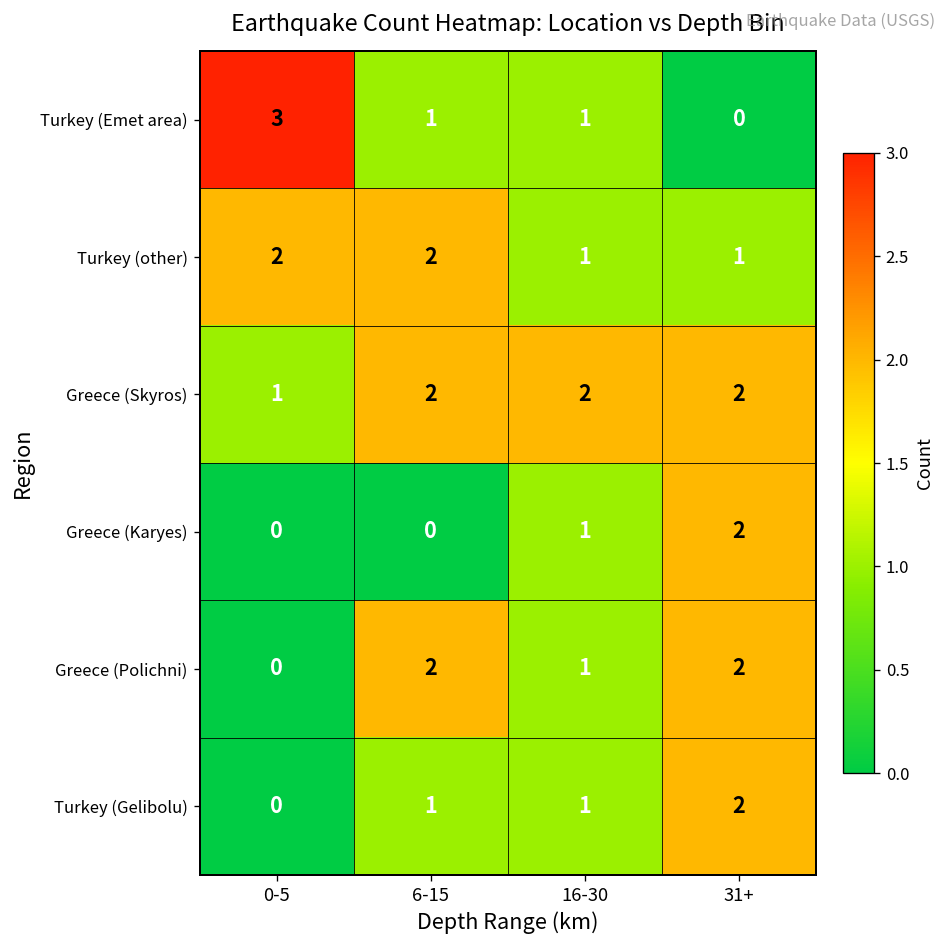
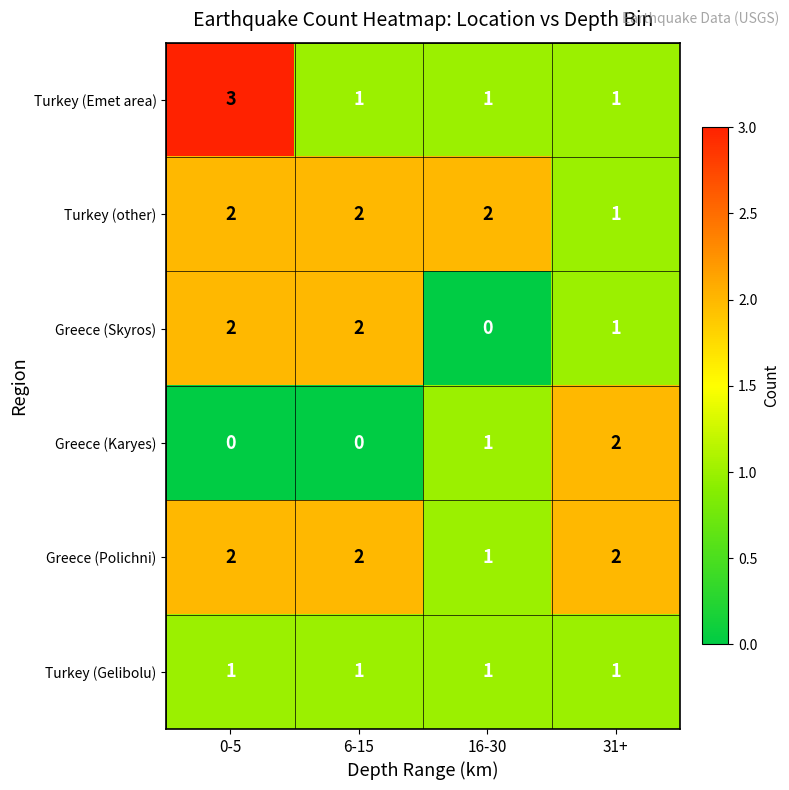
  {
    "Turkey (Emet area)": {
      "0-5": 3,
      "6-15": 1,
      "16-30": 1,
-     "31+": 0
+     "31+": 1
    },
    "Turkey (other)": {
      "0-5": 2,
      "6-15": 2,
-     "16-30": 1,
+     "16-30": 2,
      "31+": 1
    },
    "Greece (Skyros)": {
-     "0-5": 1,
+     "0-5": 2,
      "6-15": 2,
-     "16-30": 2,
-     "31+": 2
+     "16-30": 0,
+     "31+": 1
    },
    "Greece (Karyes)": {
      "0-5": 0,
      "6-15": 0,
      "16-30": 1,
      "31+": 2
    },
    "Greece (Polichni)": {
-     "0-5": 0,
+     "0-5": 2,
      "6-15": 2,
      "16-30": 1,
      "31+": 2
    },
    "Turkey (Gelibolu)": {
-     "0-5": 0,
+     "0-5": 1,
      "6-15": 1,
      "16-30": 1,
-     "31+": 2
+     "31+": 1
    }
  }
